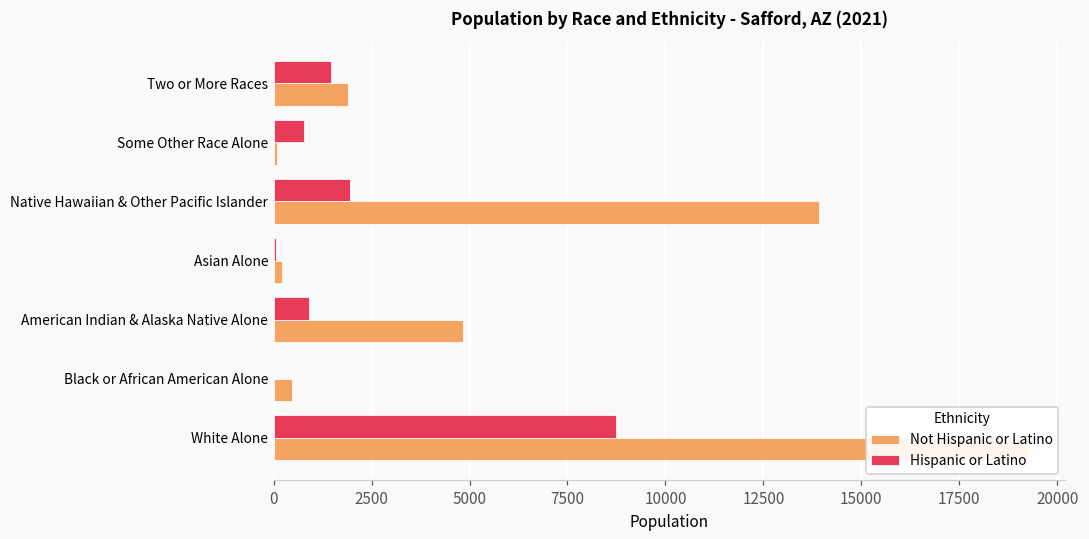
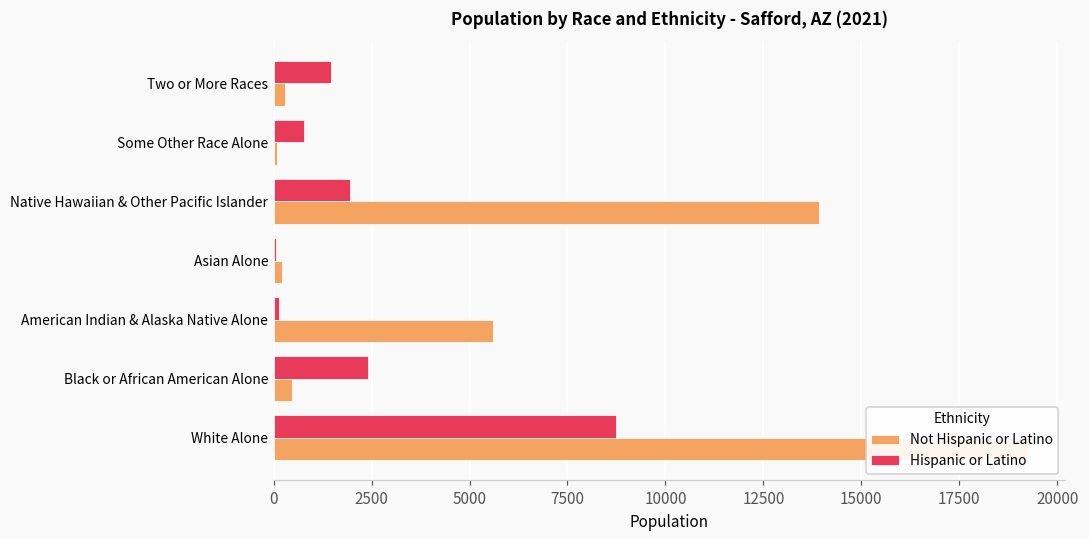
  {
    "Not Hispanic or Latino": {
-     "Two or More Races": 1900,
+     "Two or More Races": 300,
      "Some Other Race Alone": 100,
      "Native Hawaiian & Other Pacific Islander": 13900,
      "Asian Alone": 200,
-     "American Indian & Alaska Native Alone": 4800,
+     "American Indian & Alaska Native Alone": 5600,
      "Black or African American Alone": 500
    },
    "Hispanic or Latino": {
      "Two or More Races": 1500,
      "Some Other Race Alone": 800,
      "Native Hawaiian & Other Pacific Islander": 2000,
-     "American Indian & Alaska Native Alone": 900,
-     "Black or African American Alone": 0,
+     "American Indian & Alaska Native Alone": 100,
+     "Black or African American Alone": 2400,
      "White Alone": 8700
    }
  }
